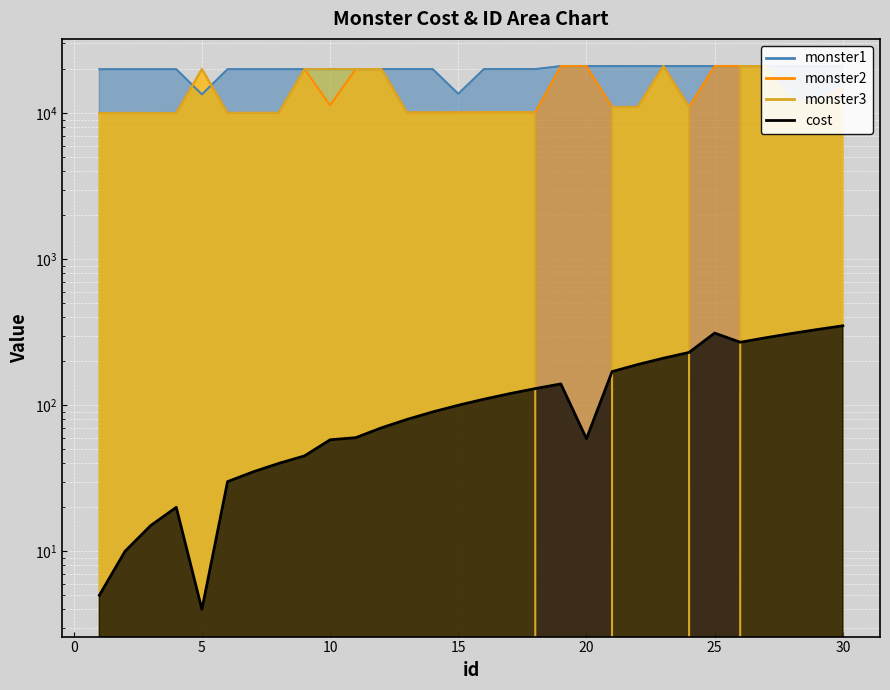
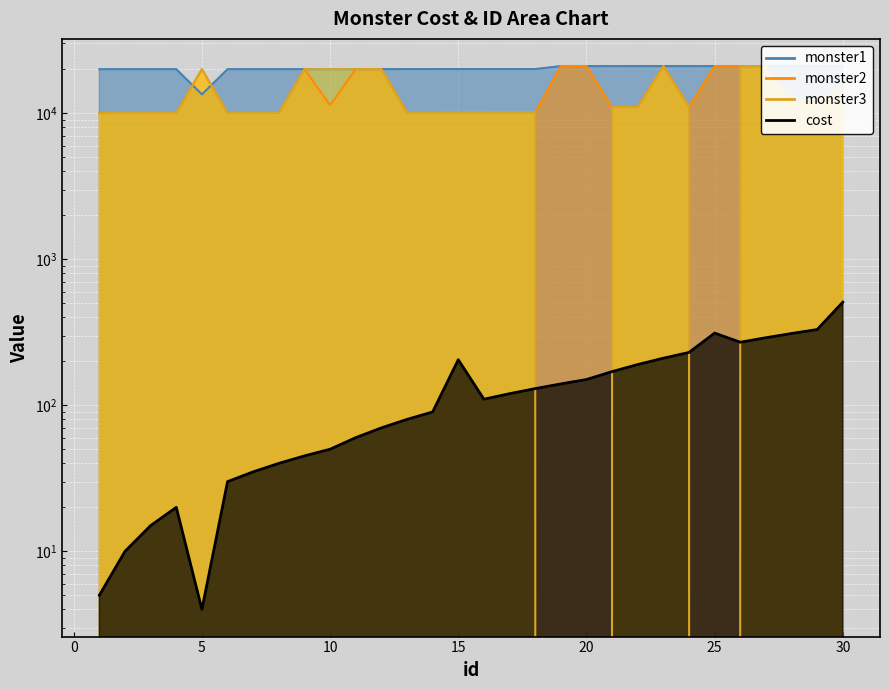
  {
    "monster1": {
      "5": 13000,
-     "15": 14000
+     "15": 20000
    },
    "monster2": {
      "10": 11000
    },
    "cost": {
      "5": 4,
-     "10": 58,
-     "15": 100,
-     "20": 59,
+     "10": 50,
+     "15": 210,
+     "20": 150,
      "25": 310,
-     "30": 350
+     "30": 510
    }
  }
